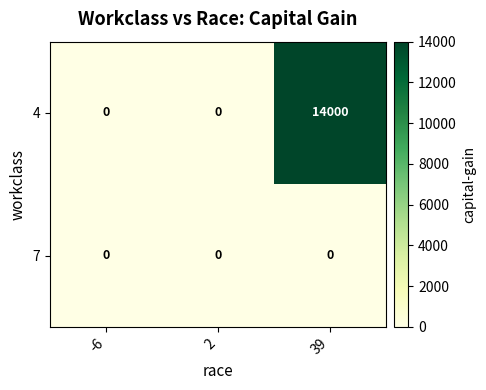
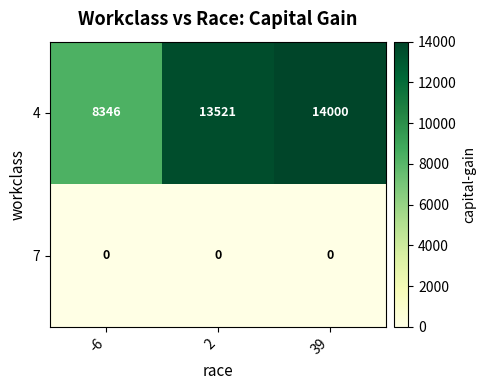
  {
    "4": {
-     "-6": 0,
-     "2": 0,
+     "-6": 8346,
+     "2": 13521,
      "39": 14000
    },
    "7": {
      "-6": 0,
      "2": 0,
      "39": 0
    }
  }
